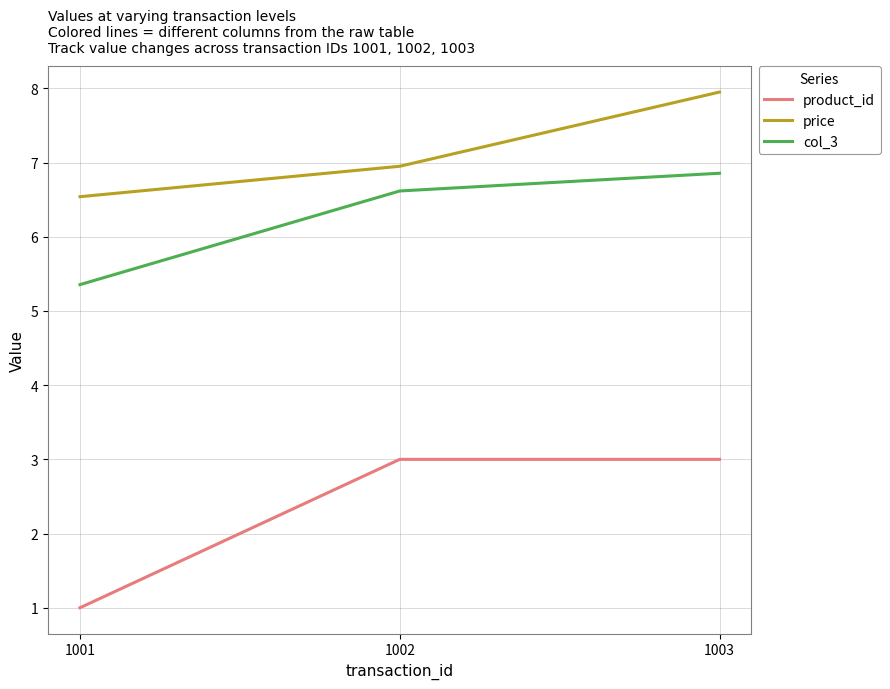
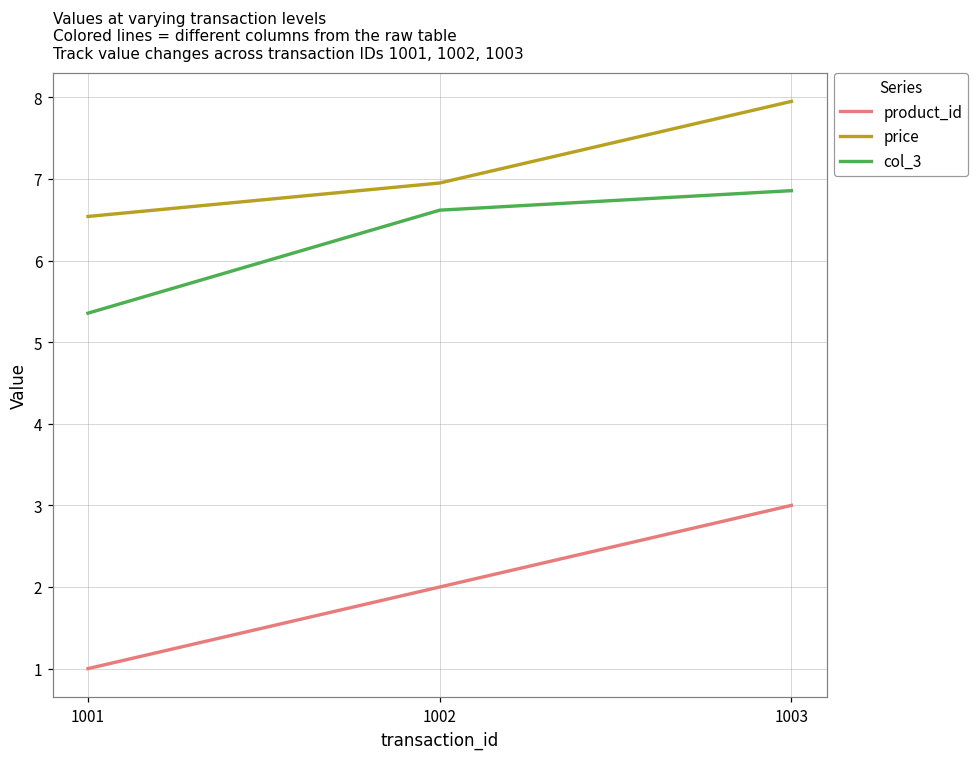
  {
    "product_id": {
      "1001": 1,
-     "1002": 3,
+     "1002": 2,
      "1003": 3
    },
    "price": {
      "1001": 6.5,
      "1002": 7.0,
      "1003": 8.0
    },
    "col_3": {
      "1001": 5.4,
      "1002": 6.6,
      "1003": 6.9
    }
  }
